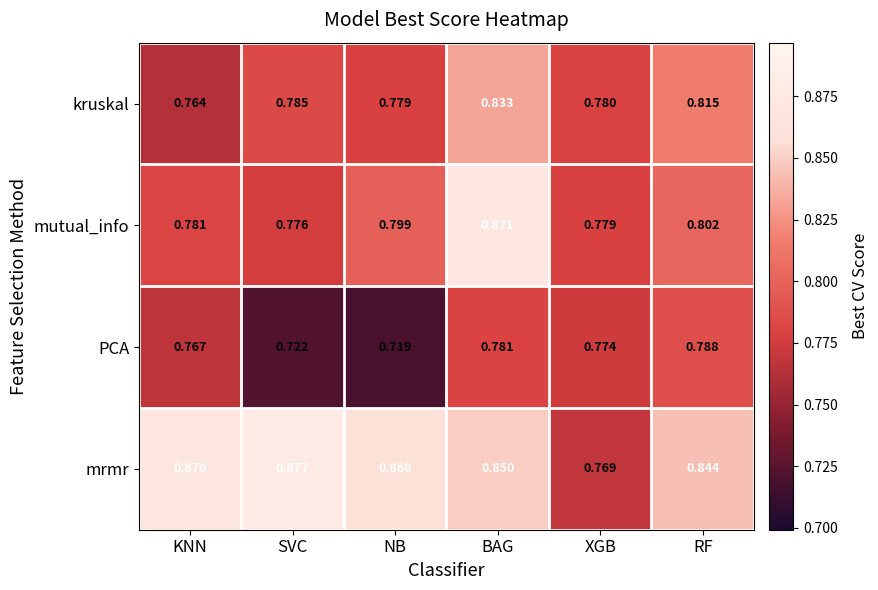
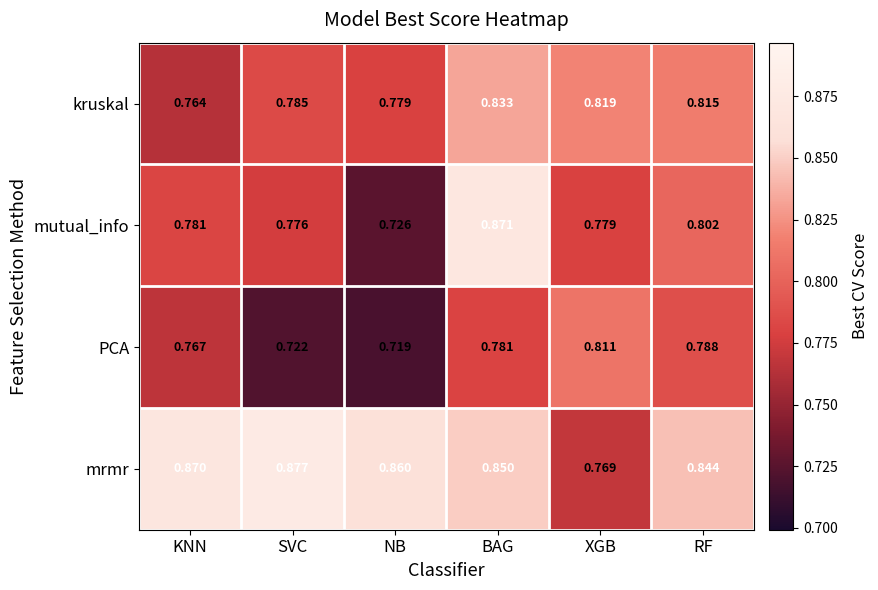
  {
    "kruskal": {
      "KNN": 0.764,
      "SVC": 0.785,
      "NB": 0.779,
      "BAG": 0.833,
-     "XGB": 0.780,
+     "XGB": 0.819,
      "RF": 0.815
    },
    "mutual_info": {
      "KNN": 0.781,
      "SVC": 0.776,
-     "NB": 0.799,
+     "NB": 0.726,
      "XGB": 0.779,
      "RF": 0.802
    },
    "PCA": {
      "KNN": 0.767,
      "SVC": 0.722,
      "NB": 0.719,
      "BAG": 0.781,
-     "XGB": 0.774,
+     "XGB": 0.811,
      "RF": 0.788
    },
    "mrmr": {
      "BAG": 0.850,
      "XGB": 0.769,
      "RF": 0.844
    }
  }
